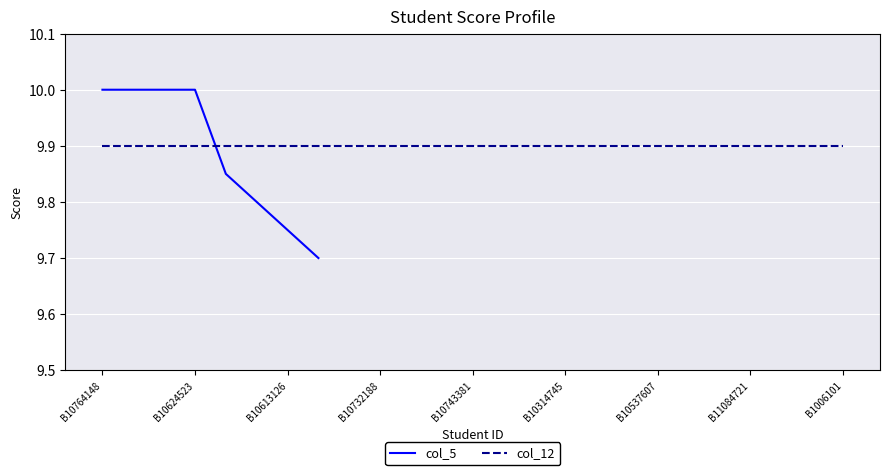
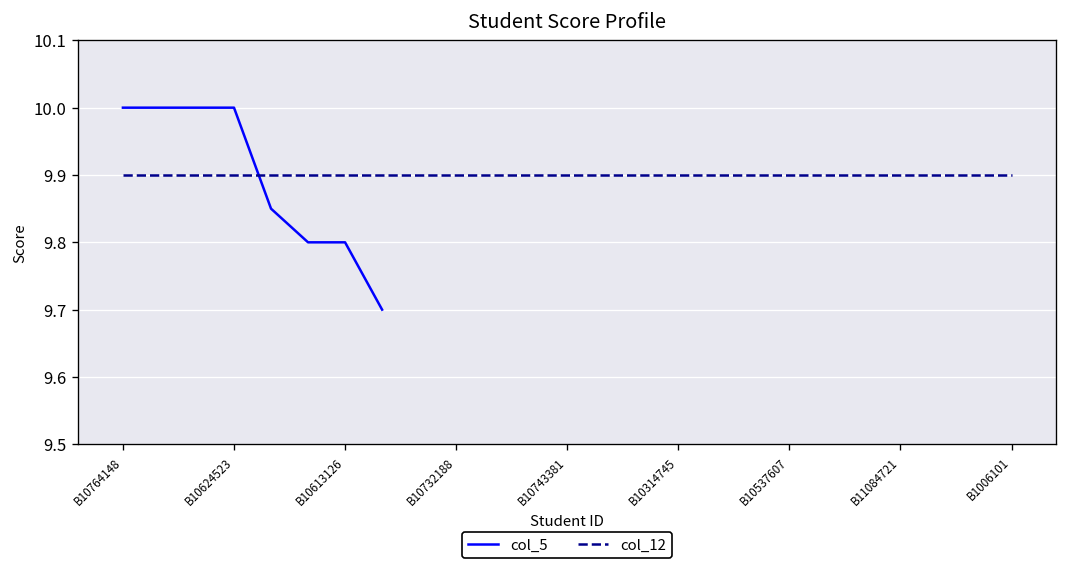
  {
    "col_5": {
      "B10764148": 10.00,
      "B10624523": 10.00,
-     "B10613126": 9.75
+     "B10613126": 9.80
    },
    "col_12": {
      "B10764148": 9.90,
      "B10624523": 9.90,
      "B10613126": 9.90,
      "B10732188": 9.90,
      "B10743381": 9.90,
      "B10314745": 9.90,
      "B10537607": 9.90,
      "B11084721": 9.90,
      "B1006101": 9.90
    }
  }
